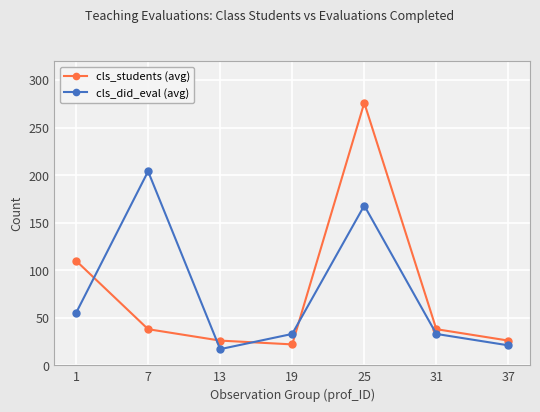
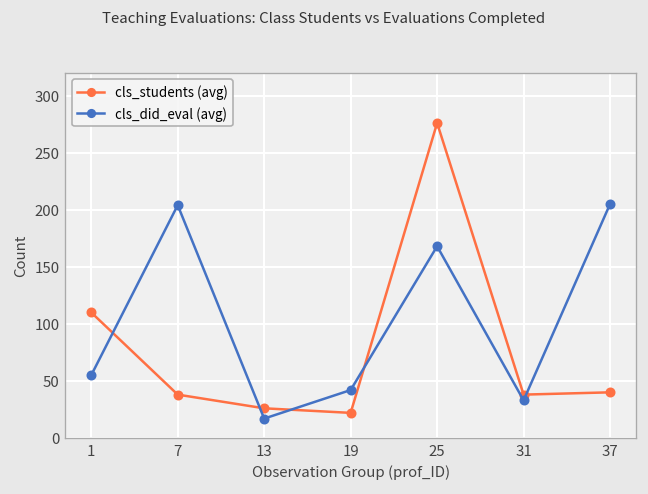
  {
    "cls_students (avg)": {
      "1": 110,
      "7": 40,
      "13": 30,
      "19": 20,
      "25": 280,
      "31": 40,
-     "37": 30
+     "37": 40
    },
    "cls_did_eval (avg)": {
      "1": 60,
      "7": 200,
      "13": 20,
-     "19": 30,
+     "19": 40,
      "25": 170,
      "31": 30,
-     "37": 20
+     "37": 210
    }
  }
